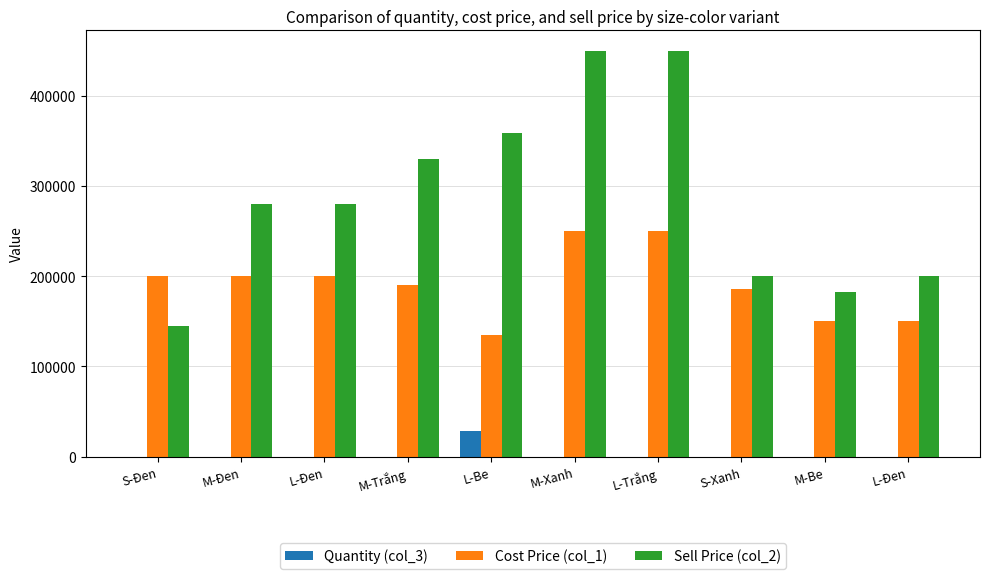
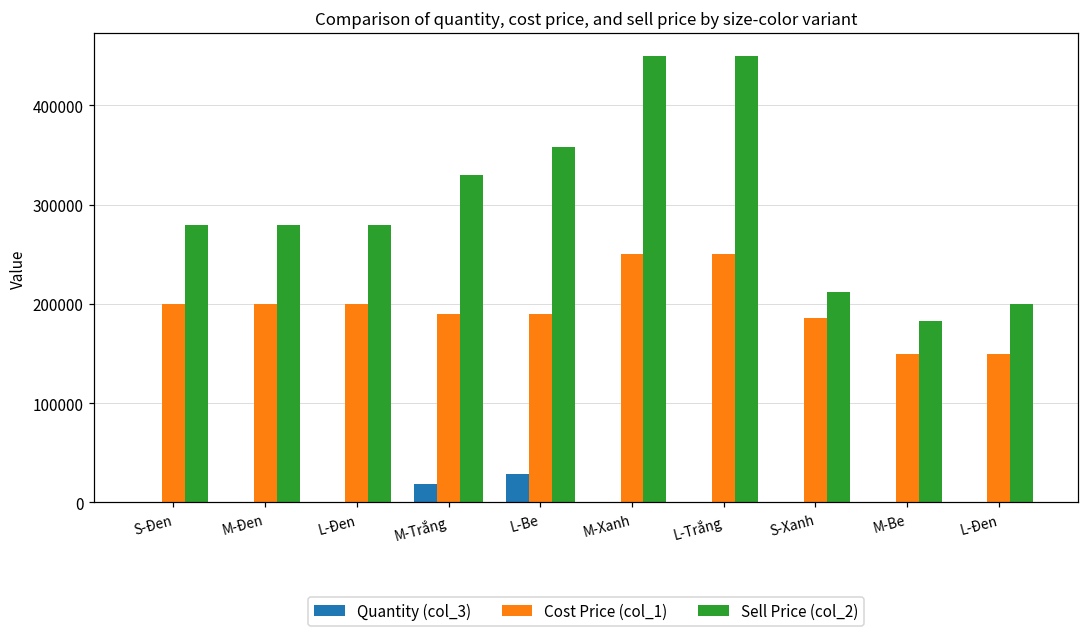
  {
    "Quantity (col_3)": {
-     "M-Trắng": 0,
+     "M-Trắng": 20000,
      "L-Be": 30000
    },
    "Cost Price (col_1)": {
      "S-Đen": 200000,
      "M-Đen": 200000,
      "M-Trắng": 190000,
-     "L-Be": 130000,
+     "L-Be": 190000,
      "M-Xanh": 250000,
      "L-Trắng": 250000,
      "S-Xanh": 190000,
      "M-Be": 150000
    },
    "Sell Price (col_2)": {
-     "S-Đen": 140000,
+     "S-Đen": 280000,
      "M-Đen": 280000,
      "M-Trắng": 330000,
      "L-Be": 360000,
      "M-Xanh": 450000,
      "L-Trắng": 450000,
-     "S-Xanh": 200000,
+     "S-Xanh": 210000,
      "M-Be": 180000
    }
  }
